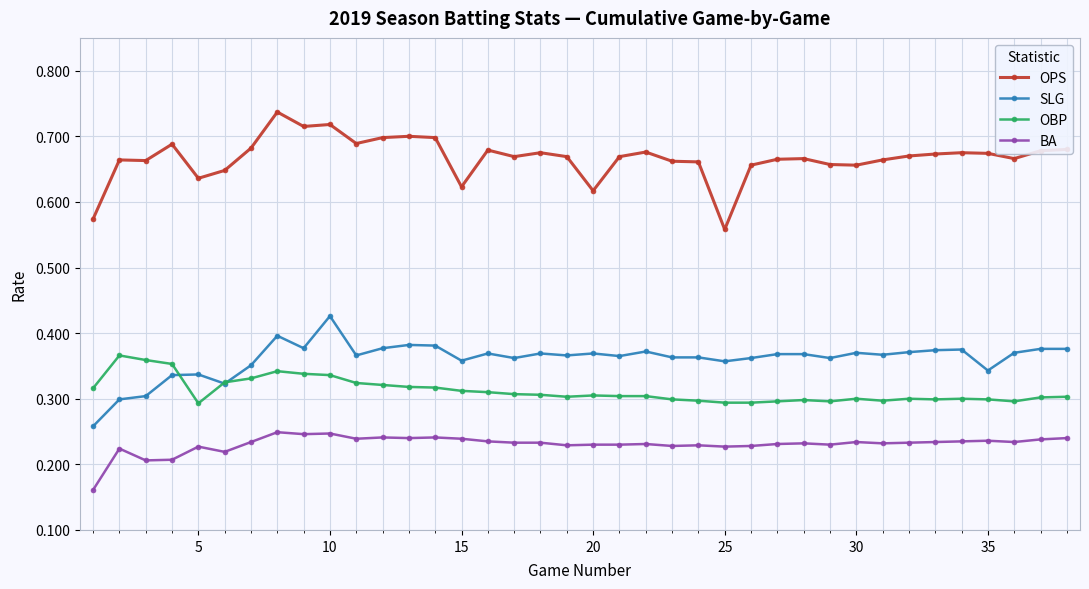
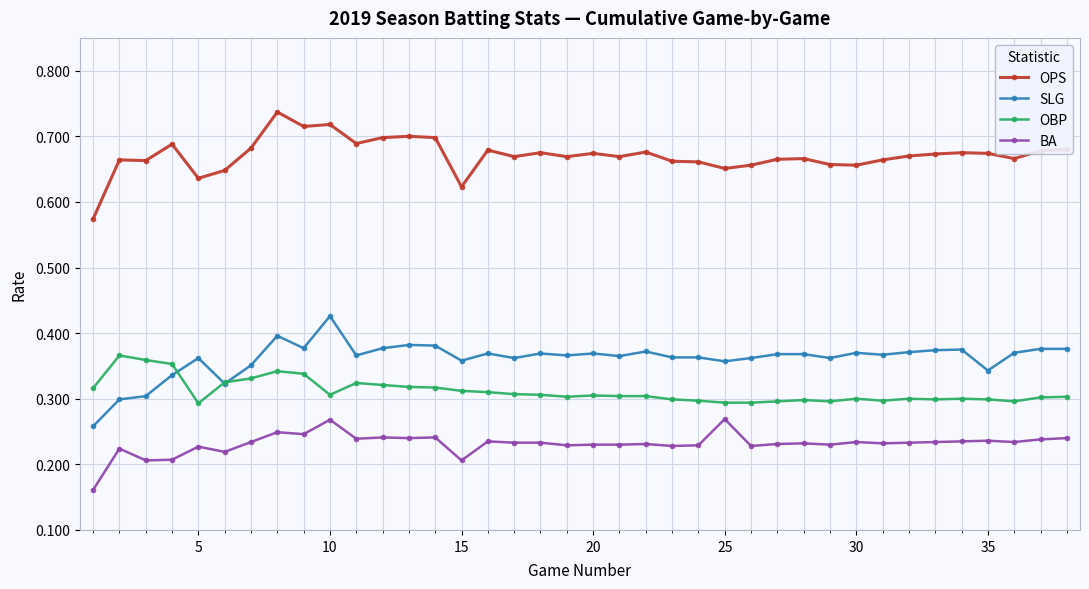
  {
    "OPS": {
      "5": 0.64,
      "10": 0.72,
      "15": 0.62,
-     "20": 0.62,
-     "25": 0.56,
+     "20": 0.67,
+     "25": 0.65,
      "30": 0.66,
      "35": 0.67
    },
    "SLG": {
-     "5": 0.34,
+     "5": 0.36,
      "10": 0.43,
      "15": 0.36,
      "20": 0.37,
      "25": 0.36,
      "30": 0.37,
      "35": 0.34
    },
    "OBP": {
      "5": 0.29,
-     "10": 0.34,
+     "10": 0.31,
      "15": 0.31,
      "20": 0.31,
      "25": 0.29,
      "30": 0.30,
      "35": 0.30
    },
    "BA": {
      "5": 0.23,
-     "10": 0.25,
-     "15": 0.24,
+     "10": 0.27,
+     "15": 0.21,
      "20": 0.23,
-     "25": 0.23,
+     "25": 0.27,
      "30": 0.23,
      "35": 0.24
    }
  }
